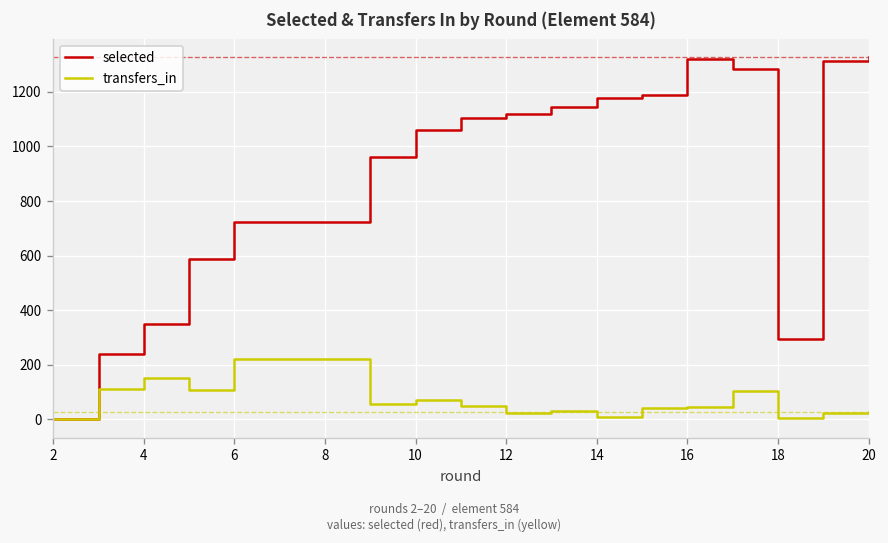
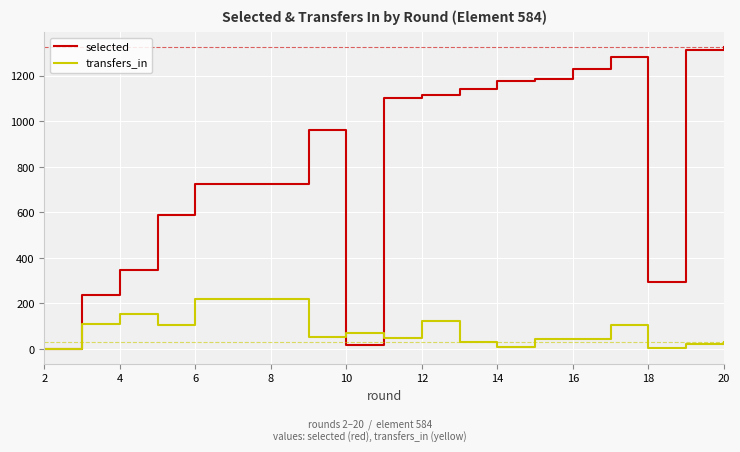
  {
    "selected": {
      "4": 350,
      "6": 720,
-     "10": 1060,
+     "10": 20,
      "12": 1120,
      "14": 1180,
-     "16": 1320,
+     "16": 1230,
      "18": 300,
      "20": 1330
    },
    "transfers_in": {
      "4": 150,
      "6": 220,
      "10": 70,
-     "12": 30,
+     "12": 120,
      "14": 10,
      "16": 40,
      "18": 10,
      "20": 30
    }
  }
